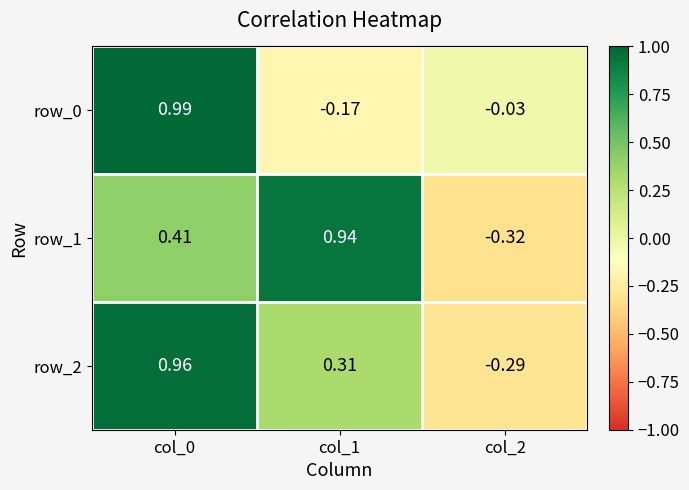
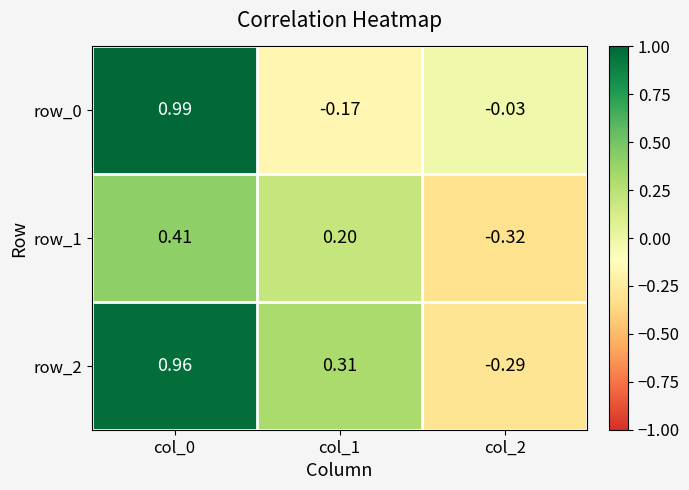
  {
    "row_0": {
      "col_0": 0.99,
      "col_1": -0.17,
      "col_2": -0.03
    },
    "row_1": {
      "col_0": 0.41,
-     "col_1": 0.94,
+     "col_1": 0.20,
      "col_2": -0.32
    },
    "row_2": {
      "col_0": 0.96,
      "col_1": 0.31,
      "col_2": -0.29
    }
  }
